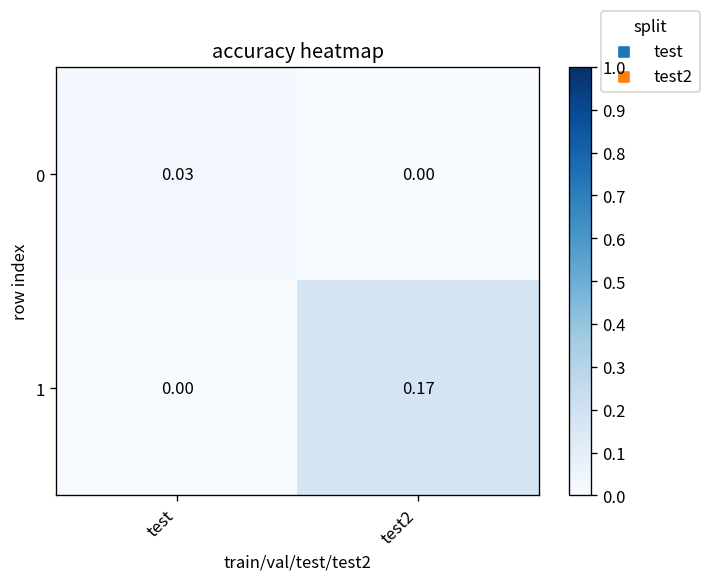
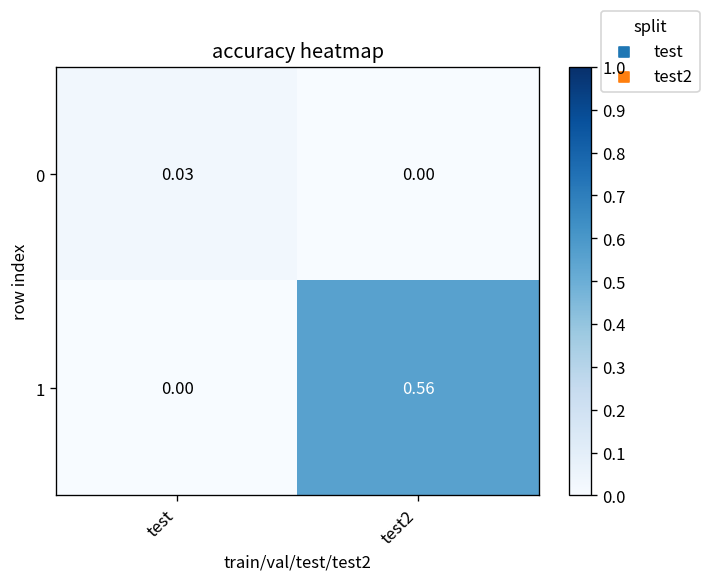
  {
    "0": {
      "test": 0.03,
      "test2": 0.00
    },
    "1": {
      "test": 0.00,
-     "test2": 0.17
+     "test2": 0.56
    }
  }
